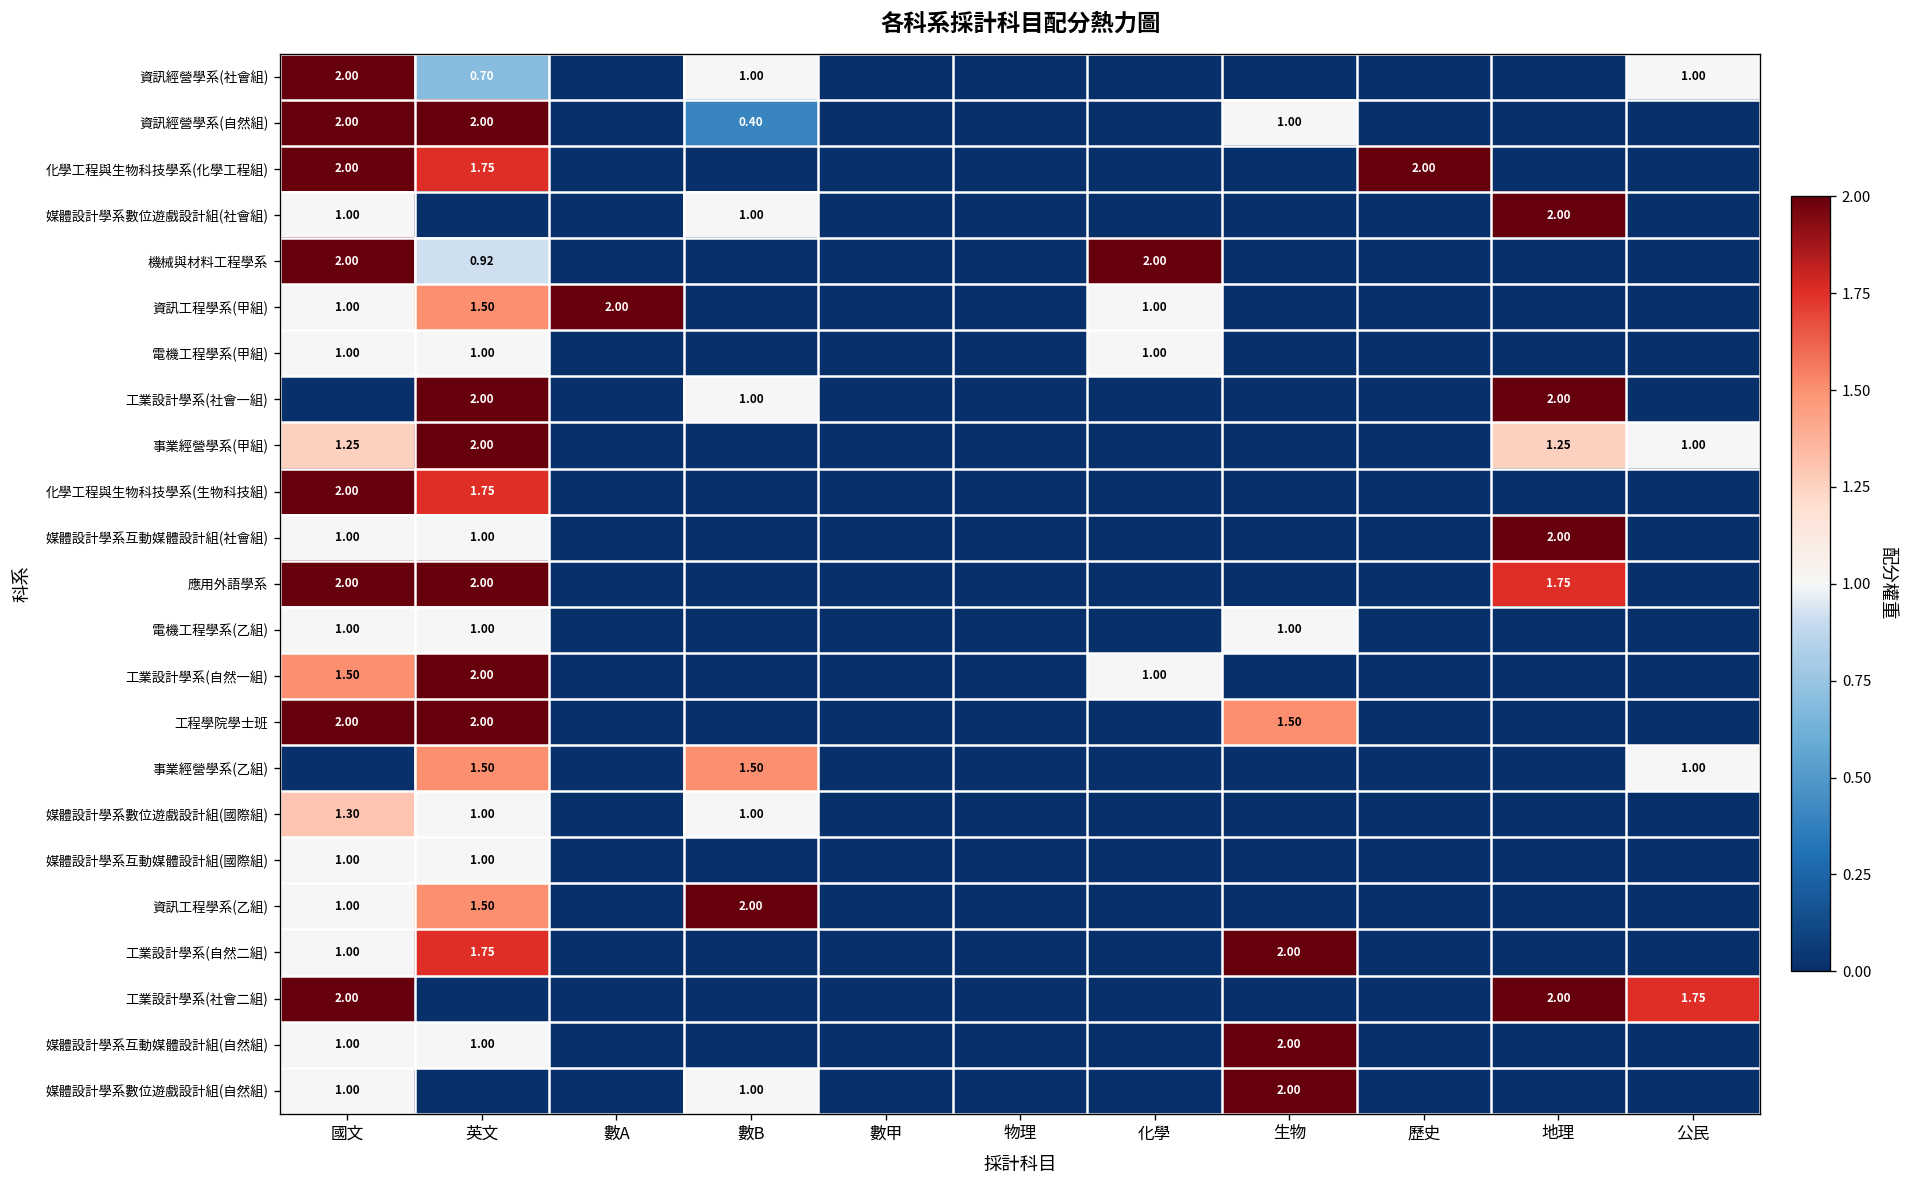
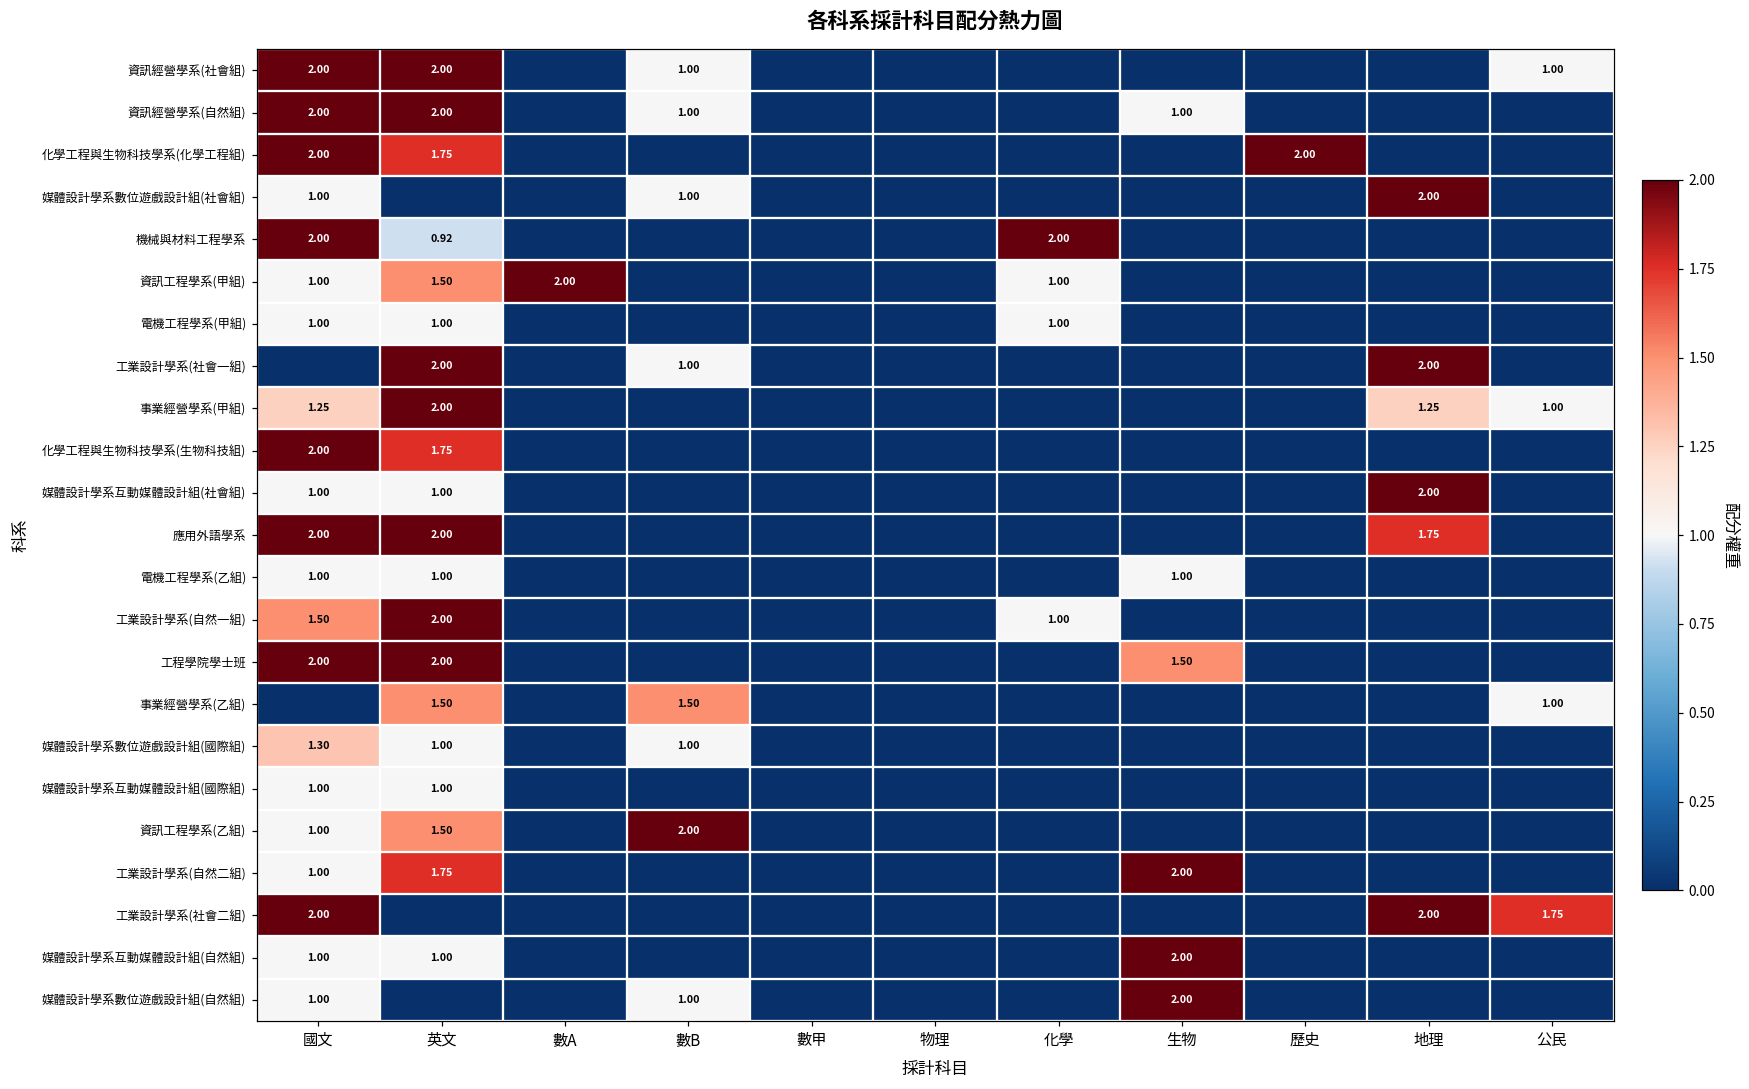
  {
    "資訊經營學系(社會組)": {
      "國文": 2.00,
-     "英文": 0.70,
+     "英文": 2.00,
      "數B": 1.00,
      "公民": 1.00
    },
    "資訊經營學系(自然組)": {
      "國文": 2.00,
      "英文": 2.00,
-     "數B": 0.40,
+     "數B": 1.00,
      "生物": 1.00
    },
    "化學工程與生物科技學系(化學工程組)": {
      "國文": 2.00,
      "英文": 1.75,
      "歷史": 2.00
    },
    "媒體設計學系數位遊戲設計組(社會組)": {
      "國文": 1.00,
      "數B": 1.00,
      "地理": 2.00
    },
    "機械與材料工程學系": {
      "國文": 2.00,
      "英文": 0.92,
      "化學": 2.00
    },
    "資訊工程學系(甲組)": {
      "國文": 1.00,
      "英文": 1.50,
      "數A": 2.00,
      "化學": 1.00
    },
    "電機工程學系(甲組)": {
      "國文": 1.00,
      "英文": 1.00,
      "化學": 1.00
    },
    "工業設計學系(社會一組)": {
      "英文": 2.00,
      "數B": 1.00,
      "地理": 2.00
    },
    "事業經營學系(甲組)": {
      "國文": 1.25,
      "英文": 2.00,
      "地理": 1.25,
      "公民": 1.00
    },
    "化學工程與生物科技學系(生物科技組)": {
      "國文": 2.00,
      "英文": 1.75
    },
    "媒體設計學系互動媒體設計組(社會組)": {
      "國文": 1.00,
      "英文": 1.00,
      "地理": 2.00
    },
    "應用外語學系": {
      "國文": 2.00,
      "英文": 2.00,
      "地理": 1.75
    },
    "電機工程學系(乙組)": {
      "國文": 1.00,
      "英文": 1.00,
      "生物": 1.00
    },
    "工業設計學系(自然一組)": {
      "國文": 1.50,
      "英文": 2.00,
      "化學": 1.00
    },
    "工程學院學士班": {
      "國文": 2.00,
      "英文": 2.00,
      "生物": 1.50
    },
    "事業經營學系(乙組)": {
      "英文": 1.50,
      "數B": 1.50,
      "公民": 1.00
    },
    "媒體設計學系數位遊戲設計組(國際組)": {
      "國文": 1.30,
      "英文": 1.00,
      "數B": 1.00
    },
    "媒體設計學系互動媒體設計組(國際組)": {
      "國文": 1.00,
      "英文": 1.00
    },
    "資訊工程學系(乙組)": {
      "國文": 1.00,
      "英文": 1.50,
      "數B": 2.00
    },
    "工業設計學系(自然二組)": {
      "國文": 1.00,
      "英文": 1.75,
      "生物": 2.00
    },
    "工業設計學系(社會二組)": {
      "國文": 2.00,
      "地理": 2.00,
      "公民": 1.75
    },
    "媒體設計學系互動媒體設計組(自然組)": {
      "國文": 1.00,
      "英文": 1.00,
      "生物": 2.00
    },
    "媒體設計學系數位遊戲設計組(自然組)": {
      "國文": 1.00,
      "數B": 1.00,
      "生物": 2.00
    }
  }
